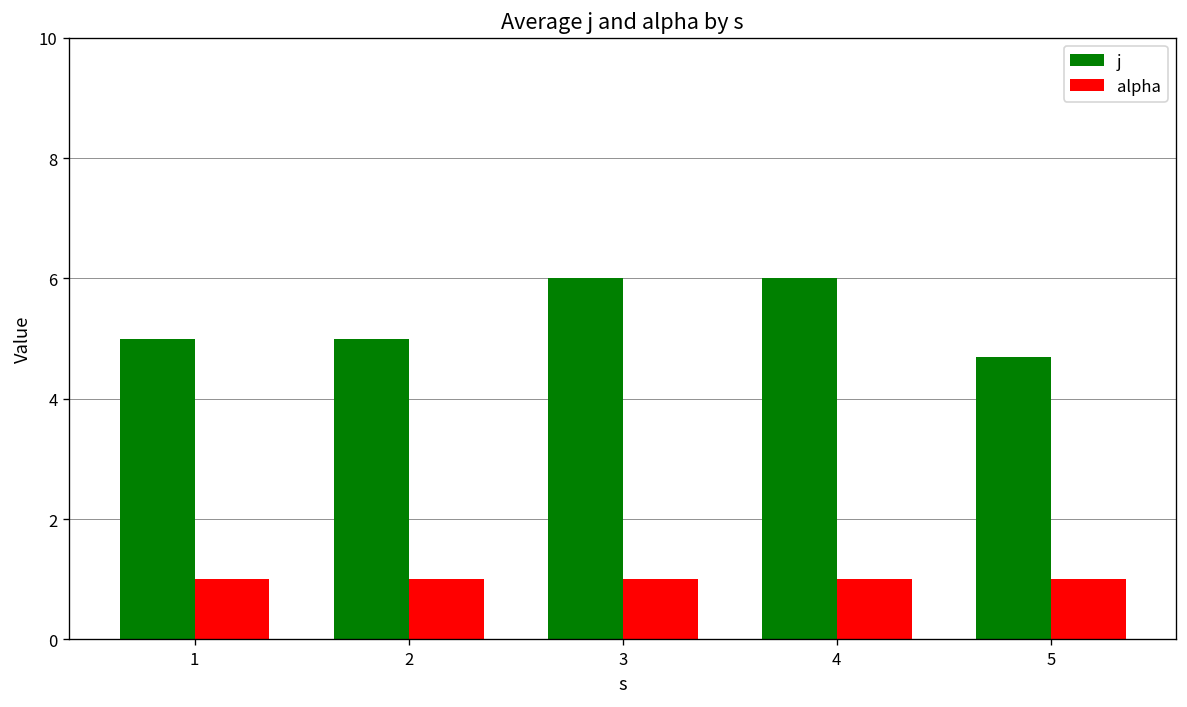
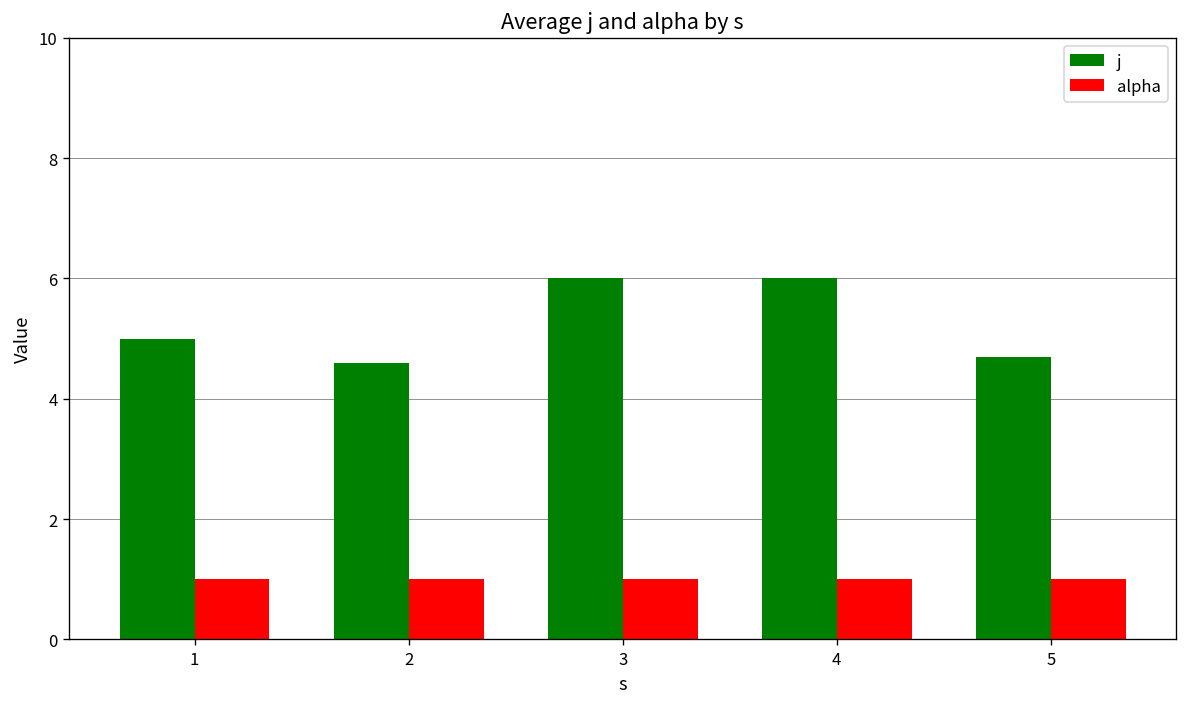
  {
    "j": {
      "1": 5.0,
-     "2": 5.0,
+     "2": 4.6,
      "3": 6.0,
      "4": 6.0,
      "5": 4.7
    },
    "alpha": {
      "1": 1.0,
      "2": 1.0,
      "3": 1.0,
      "4": 1.0,
      "5": 1.0
    }
  }
